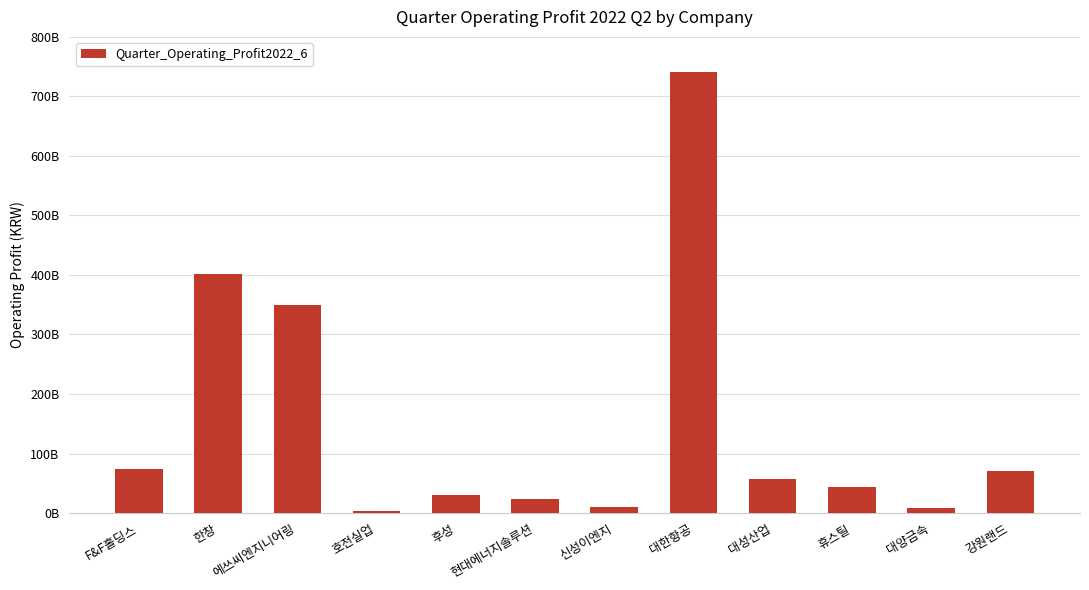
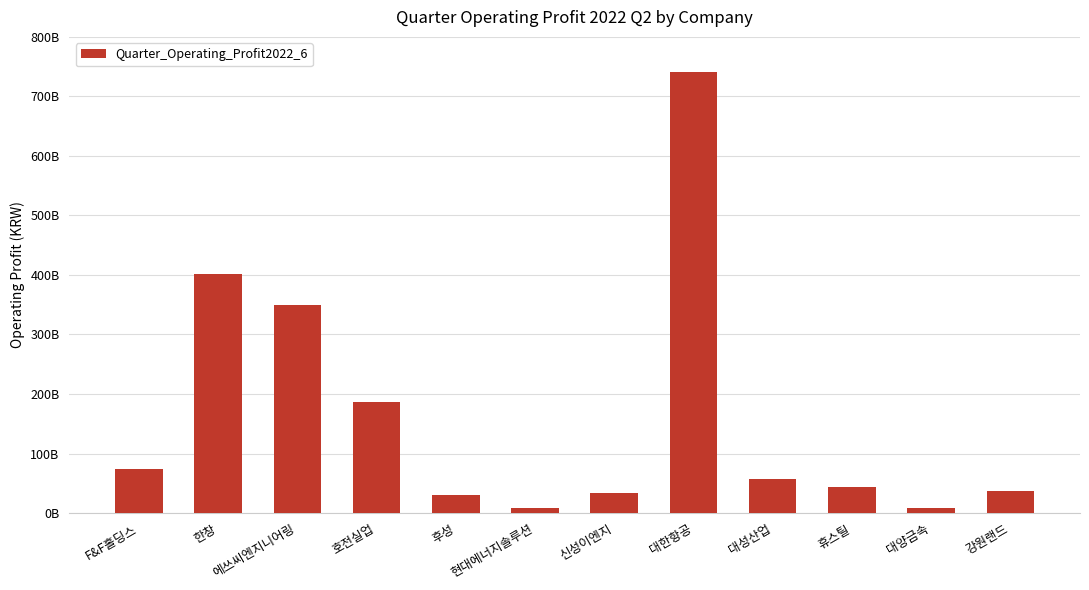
  {
    "F&F홀딩스": 70000000000,
    "한창": 400000000000,
    "에쓰씨엔지니어링": 350000000000,
-   "호전실업": 0,
+   "호전실업": 190000000000,
    "후성": 30000000000,
-   "현대에너지솔루션": 20000000000,
-   "신성이엔지": 10000000000,
+   "현대에너지솔루션": 10000000000,
+   "신성이엔지": 30000000000,
    "대한항공": 740000000000,
    "대성산업": 60000000000,
    "휴스틸": 40000000000,
    "대양금속": 10000000000,
-   "강원랜드": 70000000000
+   "강원랜드": 40000000000
  }
